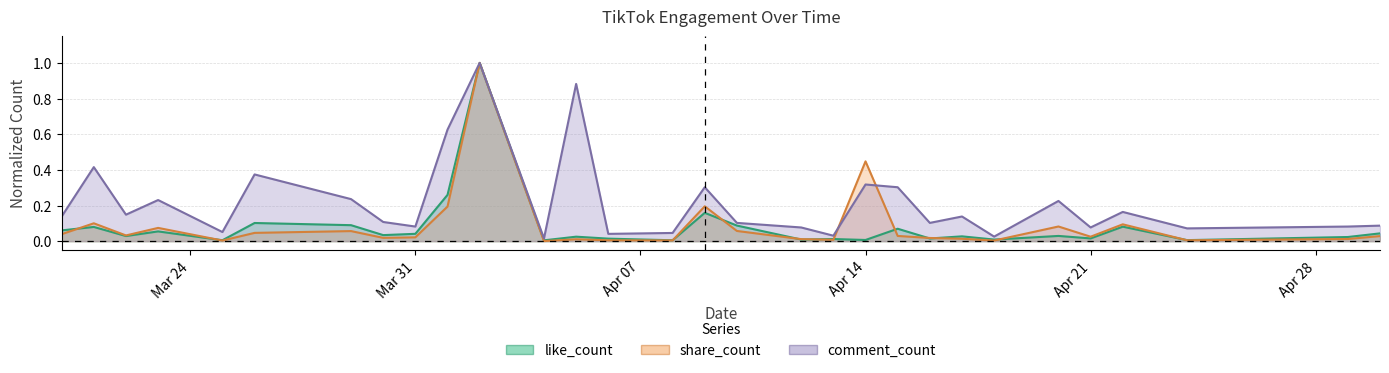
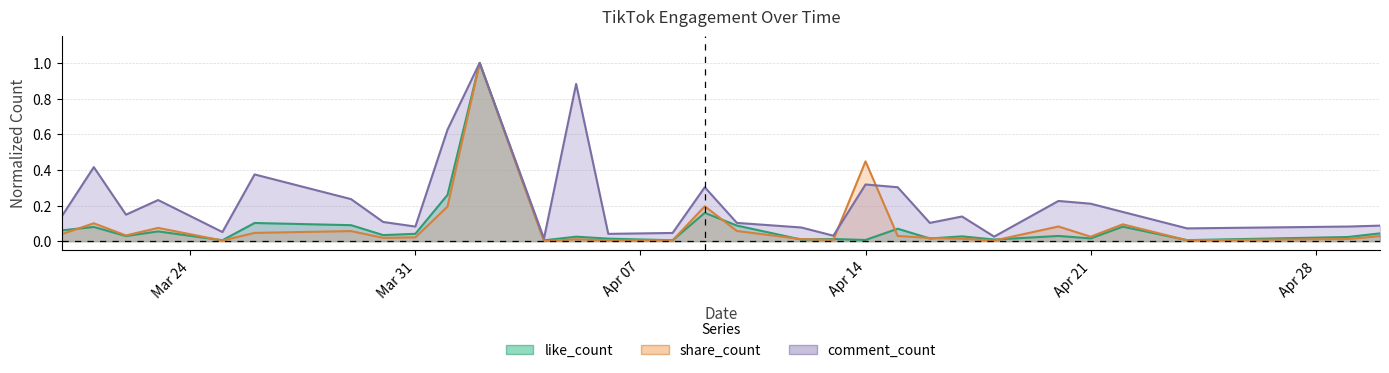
  {
    "like_count": {
      "Mar 31": 0.04,
      "Apr 14": 0.01
    },
    "share_count": {
      "Mar 31": 0.02,
      "Apr 14": 0.45
    },
    "comment_count": {
      "Mar 31": 0.08,
      "Apr 14": 0.32,
-     "Apr 21": 0.08
+     "Apr 21": 0.21
    }
  }
